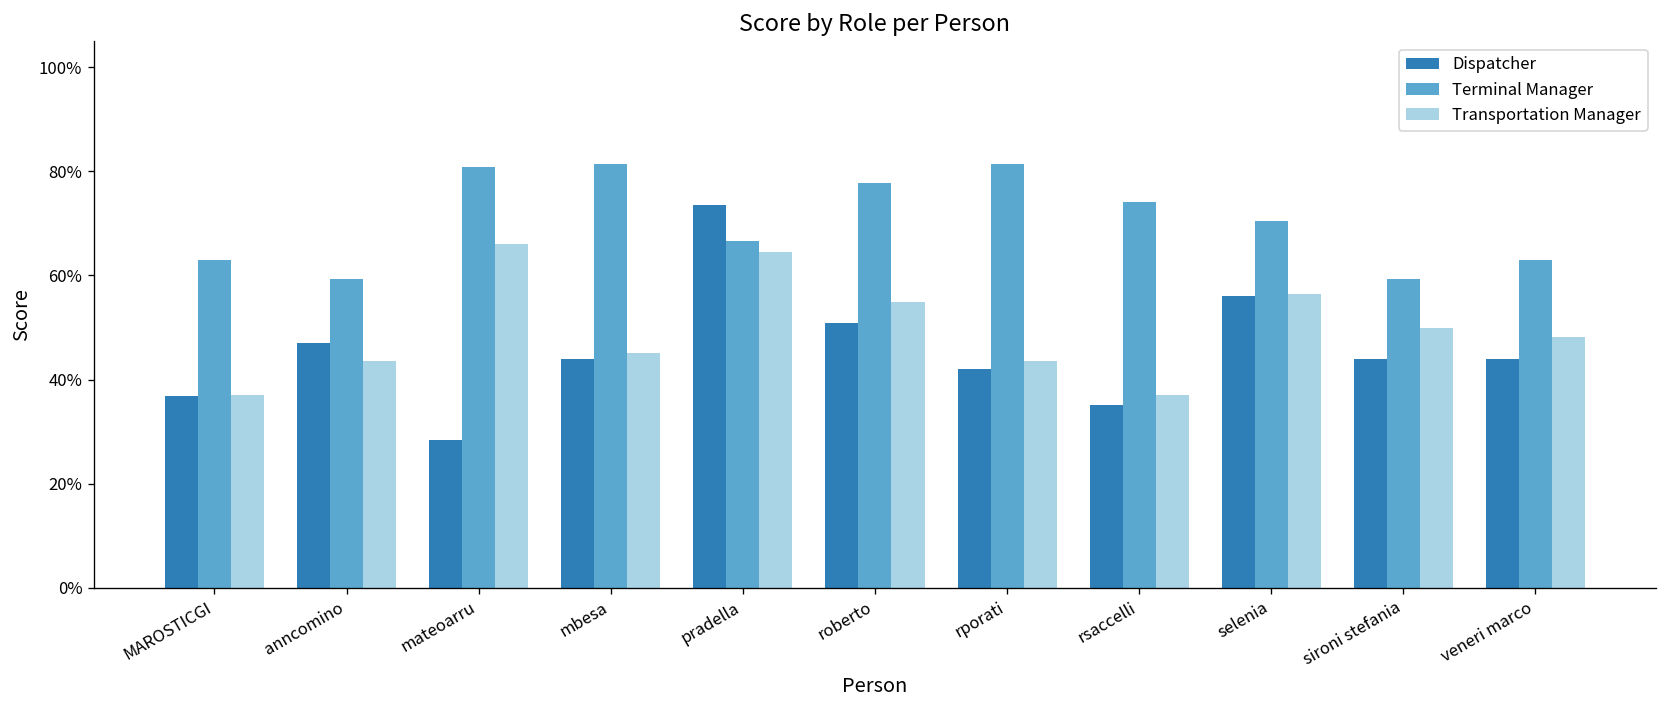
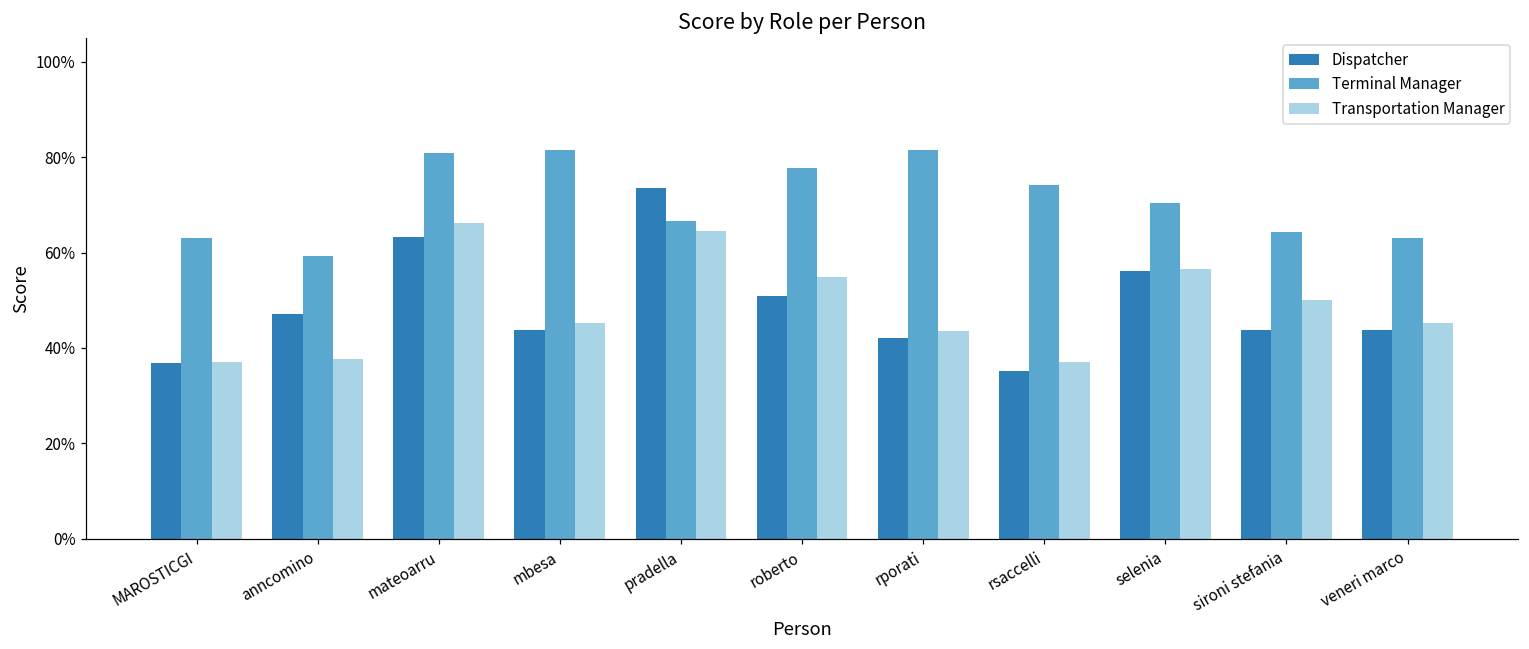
  {
    "Dispatcher": {
      "MAROSTICGI": "37%",
      "anncomino": "47%",
-     "mateoarru": "28%",
+     "mateoarru": "63%",
      "mbesa": "44%",
      "pradella": "73%",
      "roberto": "51%",
      "rporati": "42%",
      "rsaccelli": "35%",
      "selenia": "56%",
      "sironi stefania": "44%",
      "veneri marco": "44%"
    },
    "Terminal Manager": {
      "MAROSTICGI": "63%",
      "anncomino": "59%",
      "mateoarru": "81%",
      "mbesa": "81%",
      "pradella": "67%",
      "roberto": "78%",
      "rporati": "81%",
      "rsaccelli": "74%",
      "selenia": "70%",
-     "sironi stefania": "59%",
+     "sironi stefania": "64%",
      "veneri marco": "63%"
    },
    "Transportation Manager": {
      "MAROSTICGI": "37%",
-     "anncomino": "44%",
+     "anncomino": "38%",
      "mateoarru": "66%",
      "mbesa": "45%",
      "pradella": "65%",
      "roberto": "55%",
      "rporati": "44%",
      "rsaccelli": "37%",
      "selenia": "56%",
      "sironi stefania": "50%",
-     "veneri marco": "48%"
+     "veneri marco": "45%"
    }
  }
